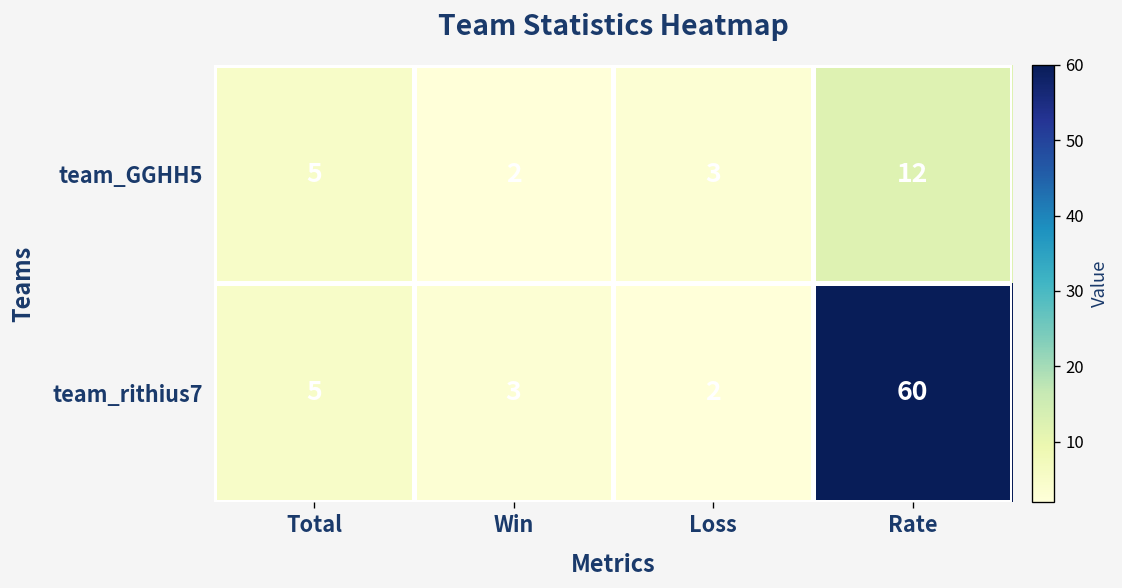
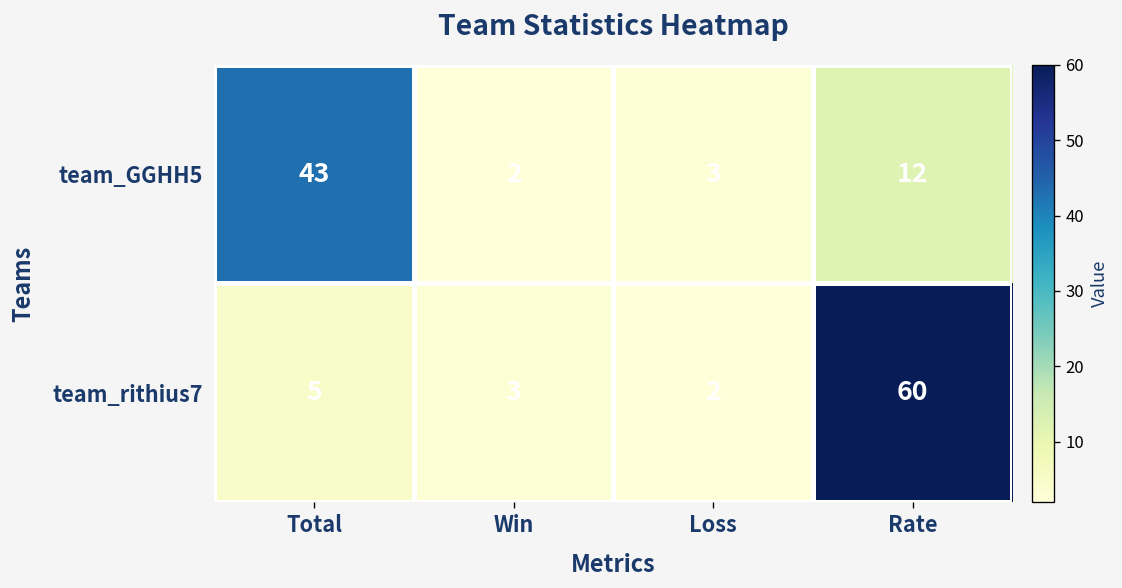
  {
    "team_GGHH5": {
-     "Total": 5,
+     "Total": 43,
      "Rate": 12
    },
    "team_rithius7": {
      "Total": 5,
      "Rate": 60
    }
  }
